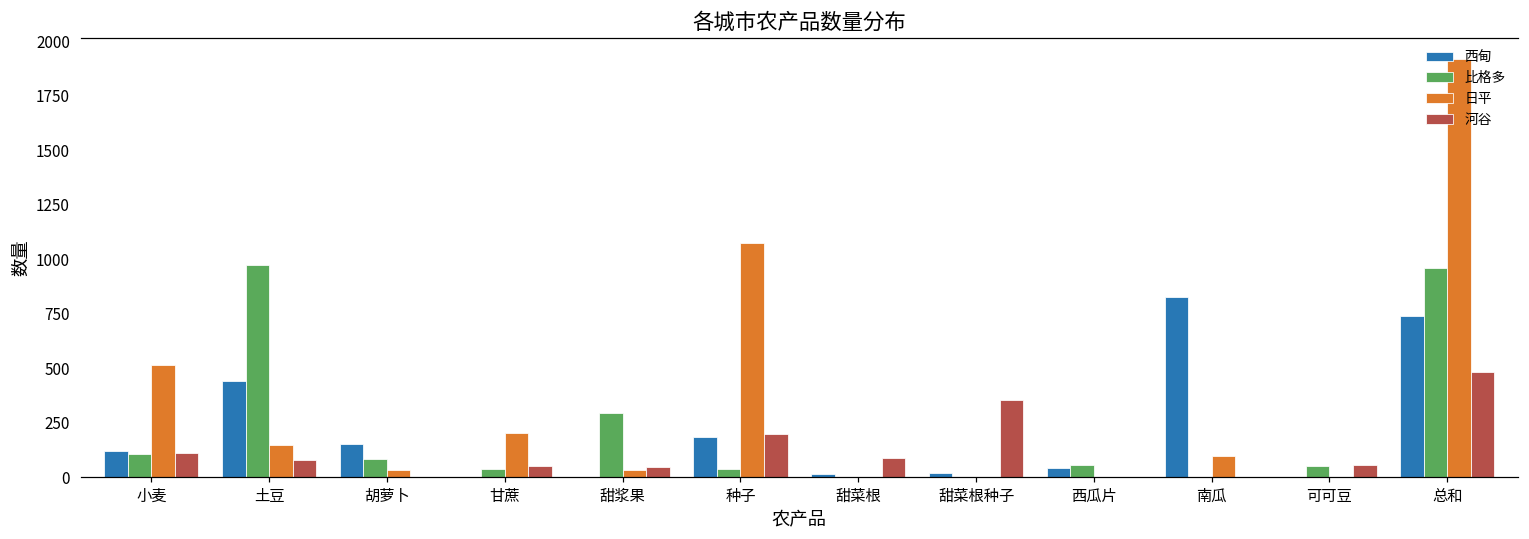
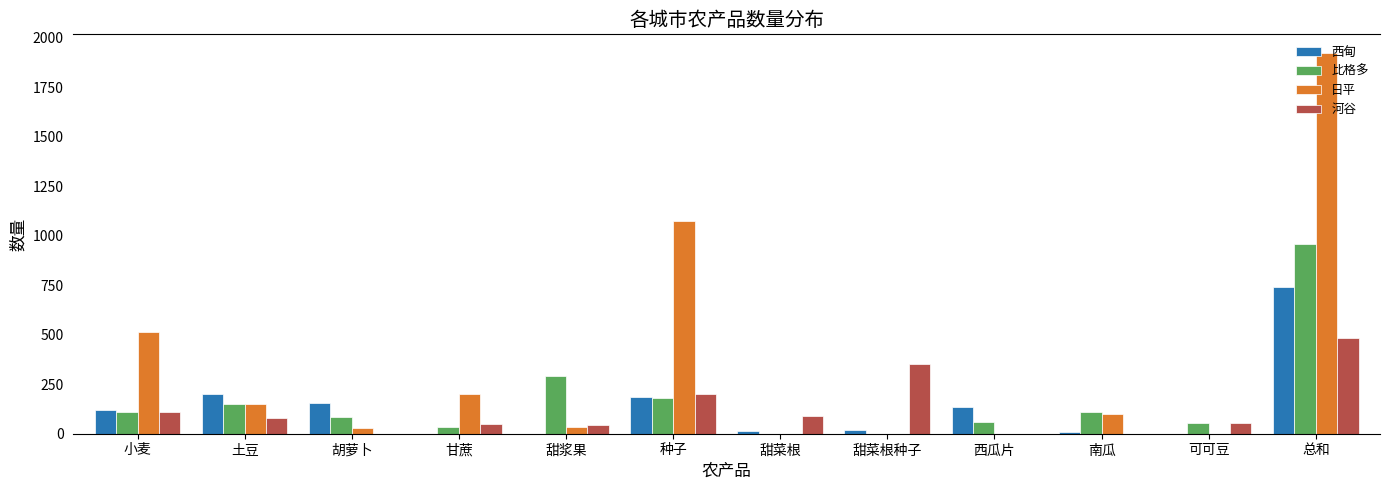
  {
    "西甸": {
      "小麦": 120,
-     "土豆": 440,
+     "土豆": 200,
      "胡萝卜": 150,
      "甘蔗": 0,
      "甜浆果": 0,
      "种子": 190,
      "甜菜根种子": 20,
-     "西瓜片": 40,
-     "南瓜": 830,
+     "西瓜片": 140,
+     "南瓜": 10,
      "可可豆": 0,
      "总和": 740
    },
    "比格多": {
      "小麦": 110,
-     "土豆": 980,
+     "土豆": 150,
      "胡萝卜": 80,
      "甘蔗": 40,
      "甜浆果": 290,
-     "种子": 40,
+     "种子": 180,
      "甜菜根": 0,
      "甜菜根种子": 0,
      "西瓜片": 60,
-     "南瓜": 0,
+     "南瓜": 110,
      "可可豆": 50,
      "总和": 960
    },
    "日平": {
      "小麦": 510,
      "土豆": 150,
      "胡萝卜": 30,
      "甘蔗": 200,
      "甜浆果": 30,
      "种子": 1080,
      "甜菜根": 0,
      "甜菜根种子": 0,
      "西瓜片": 0,
      "南瓜": 100,
      "可可豆": 0,
      "总和": 1920
    },
    "河谷": {
      "小麦": 110,
      "土豆": 80,
      "胡萝卜": 0,
      "甘蔗": 50,
      "甜浆果": 50,
      "种子": 200,
      "甜菜根": 90,
      "甜菜根种子": 350,
      "西瓜片": 0,
      "南瓜": 0,
      "可可豆": 50,
      "总和": 480
    }
  }
